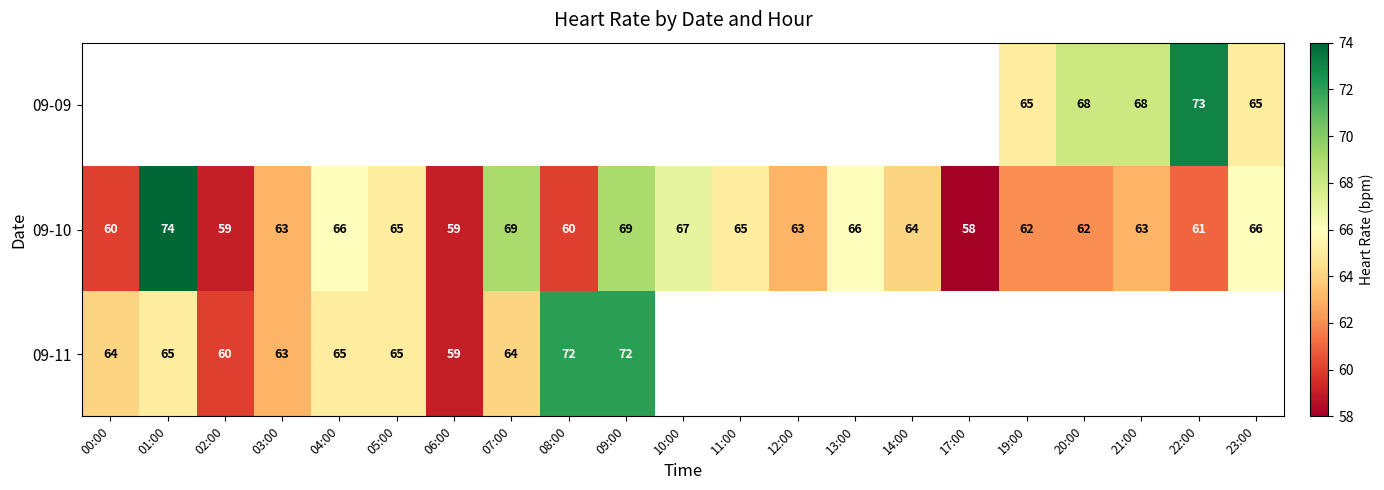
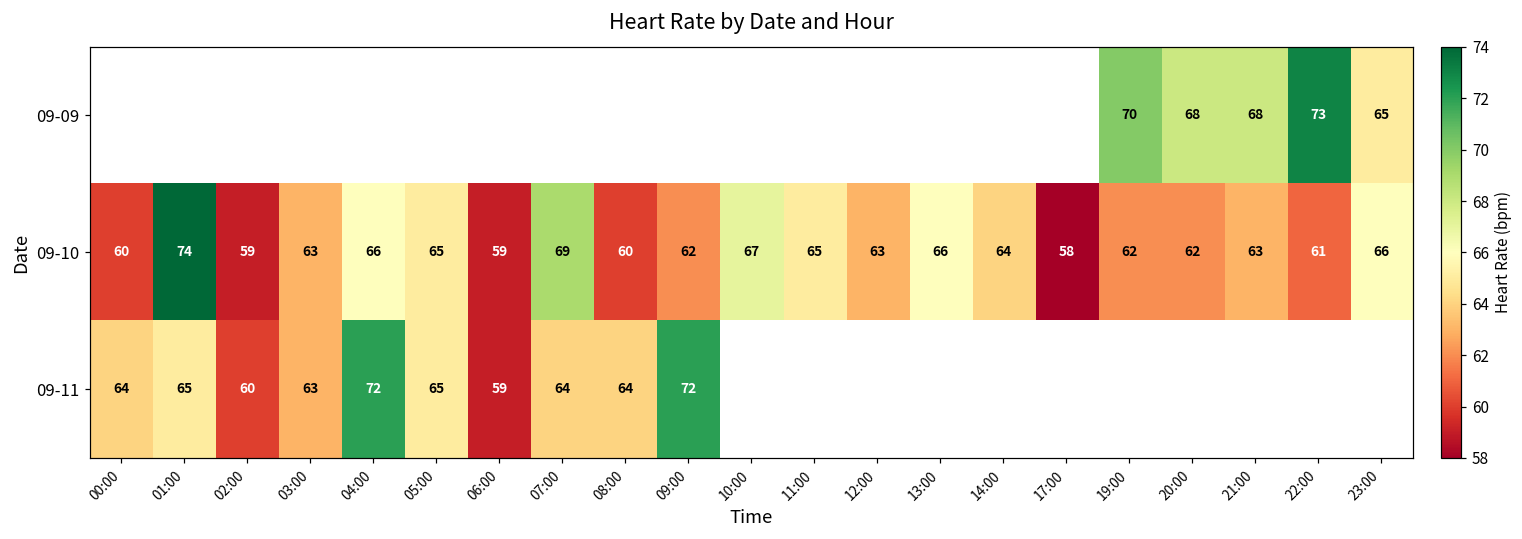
  {
    "09-09": {
-     "19:00": 65,
+     "19:00": 70,
      "20:00": 68,
      "21:00": 68,
      "22:00": 73,
      "23:00": 65
    },
    "09-10": {
      "00:00": 60,
      "01:00": 74,
      "02:00": 59,
      "03:00": 63,
      "04:00": 66,
      "05:00": 65,
      "06:00": 59,
      "07:00": 69,
      "08:00": 60,
-     "09:00": 69,
+     "09:00": 62,
      "10:00": 67,
      "11:00": 65,
      "12:00": 63,
      "13:00": 66,
      "14:00": 64,
      "17:00": 58,
      "19:00": 62,
      "20:00": 62,
      "21:00": 63,
      "22:00": 61,
      "23:00": 66
    },
    "09-11": {
      "00:00": 64,
      "01:00": 65,
      "02:00": 60,
      "03:00": 63,
-     "04:00": 65,
+     "04:00": 72,
      "05:00": 65,
      "06:00": 59,
      "07:00": 64,
-     "08:00": 72,
+     "08:00": 64,
      "09:00": 72
    }
  }
